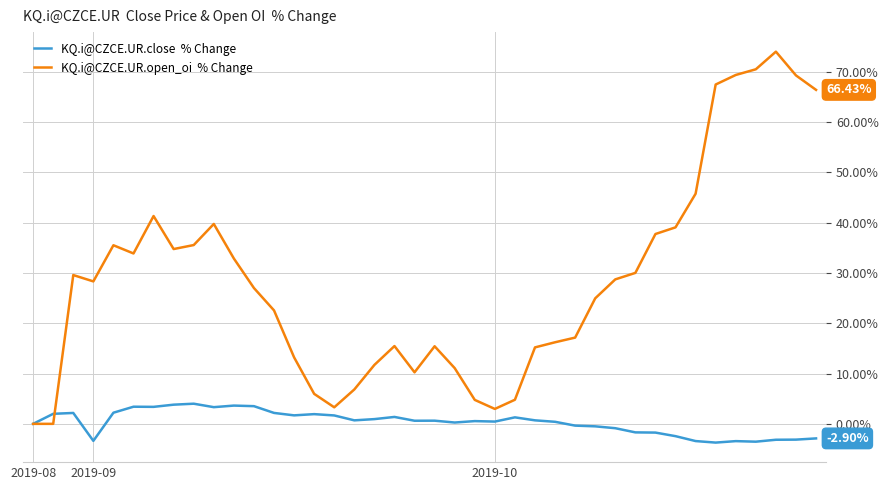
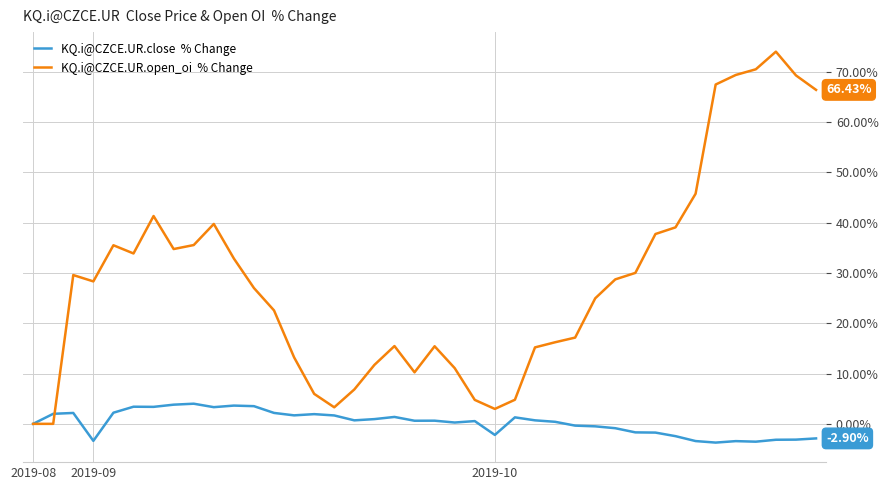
  {
    "KQ.i@CZCE.UR.close % Change": {
      "2019-09": "-3%",
-     "2019-10": "0%"
+     "2019-10": "-2%"
    },
    "KQ.i@CZCE.UR.open_oi % Change": {
      "2019-09": "28%",
      "2019-10": "3%"
    }
  }
